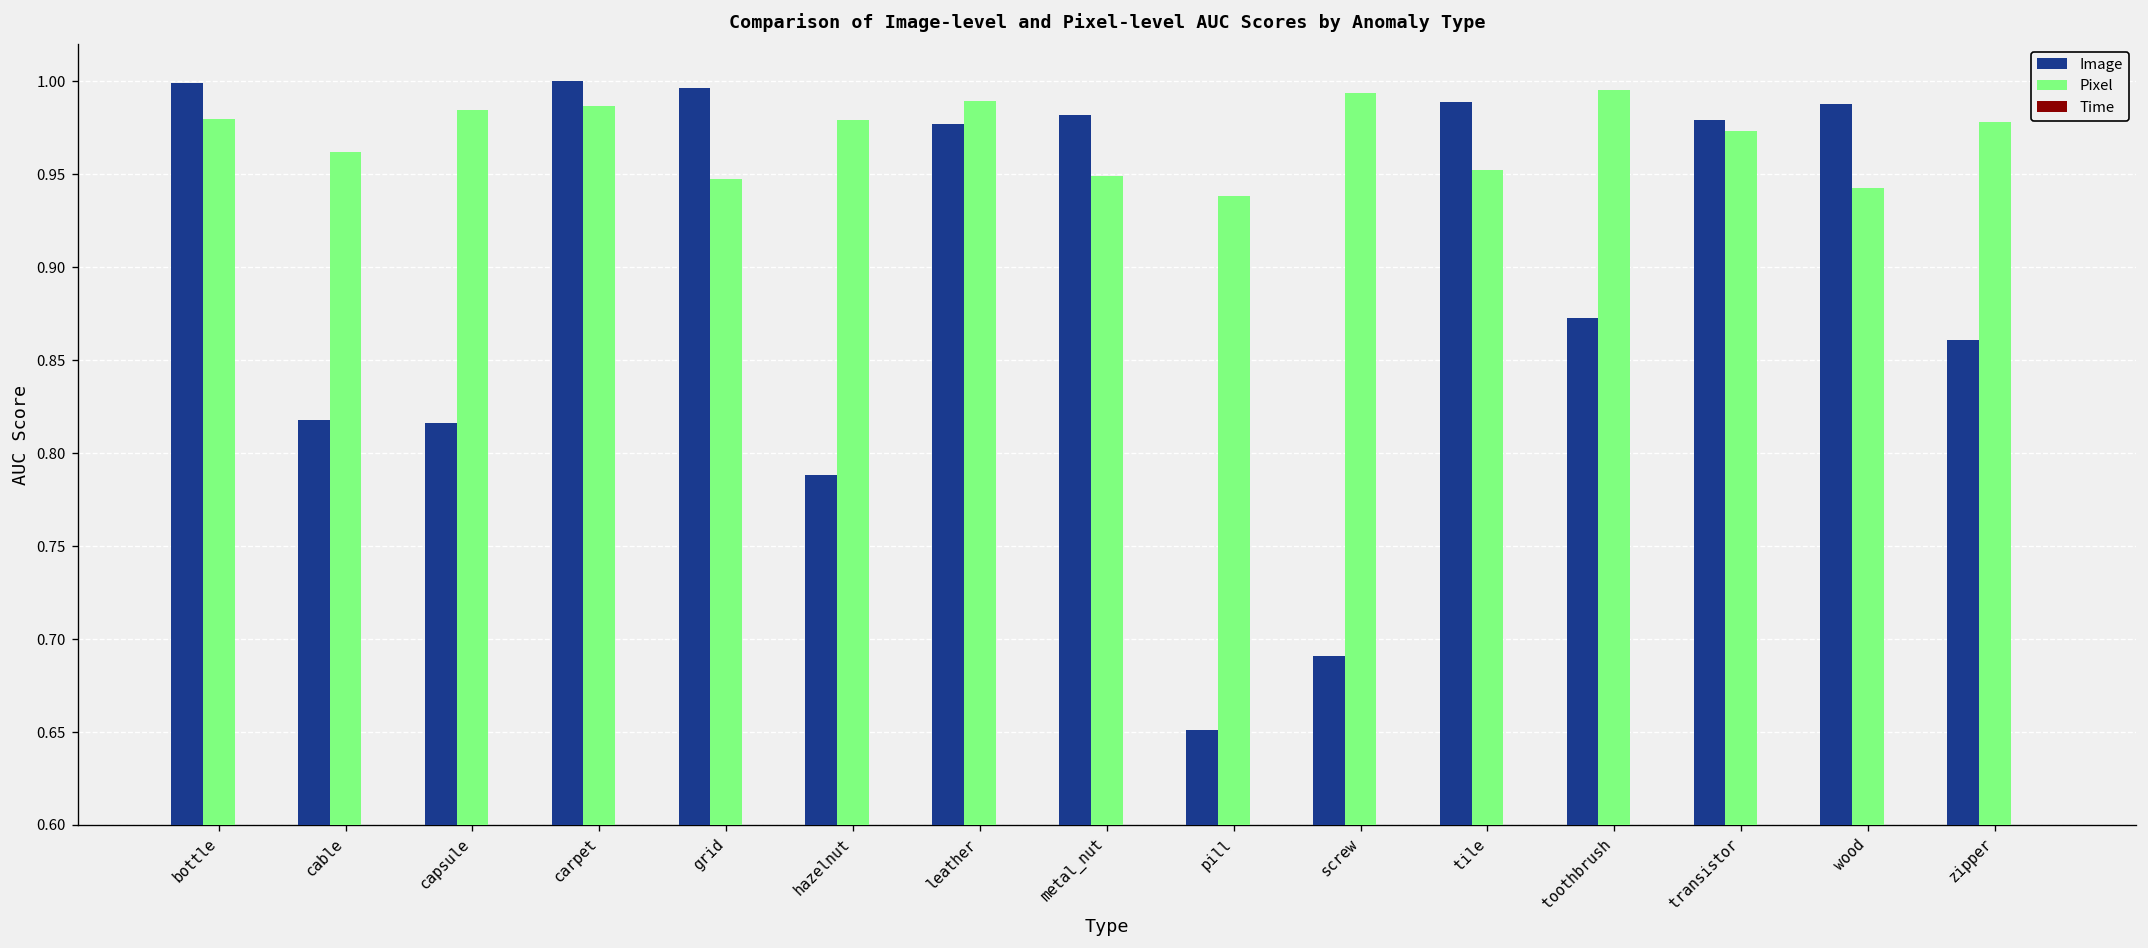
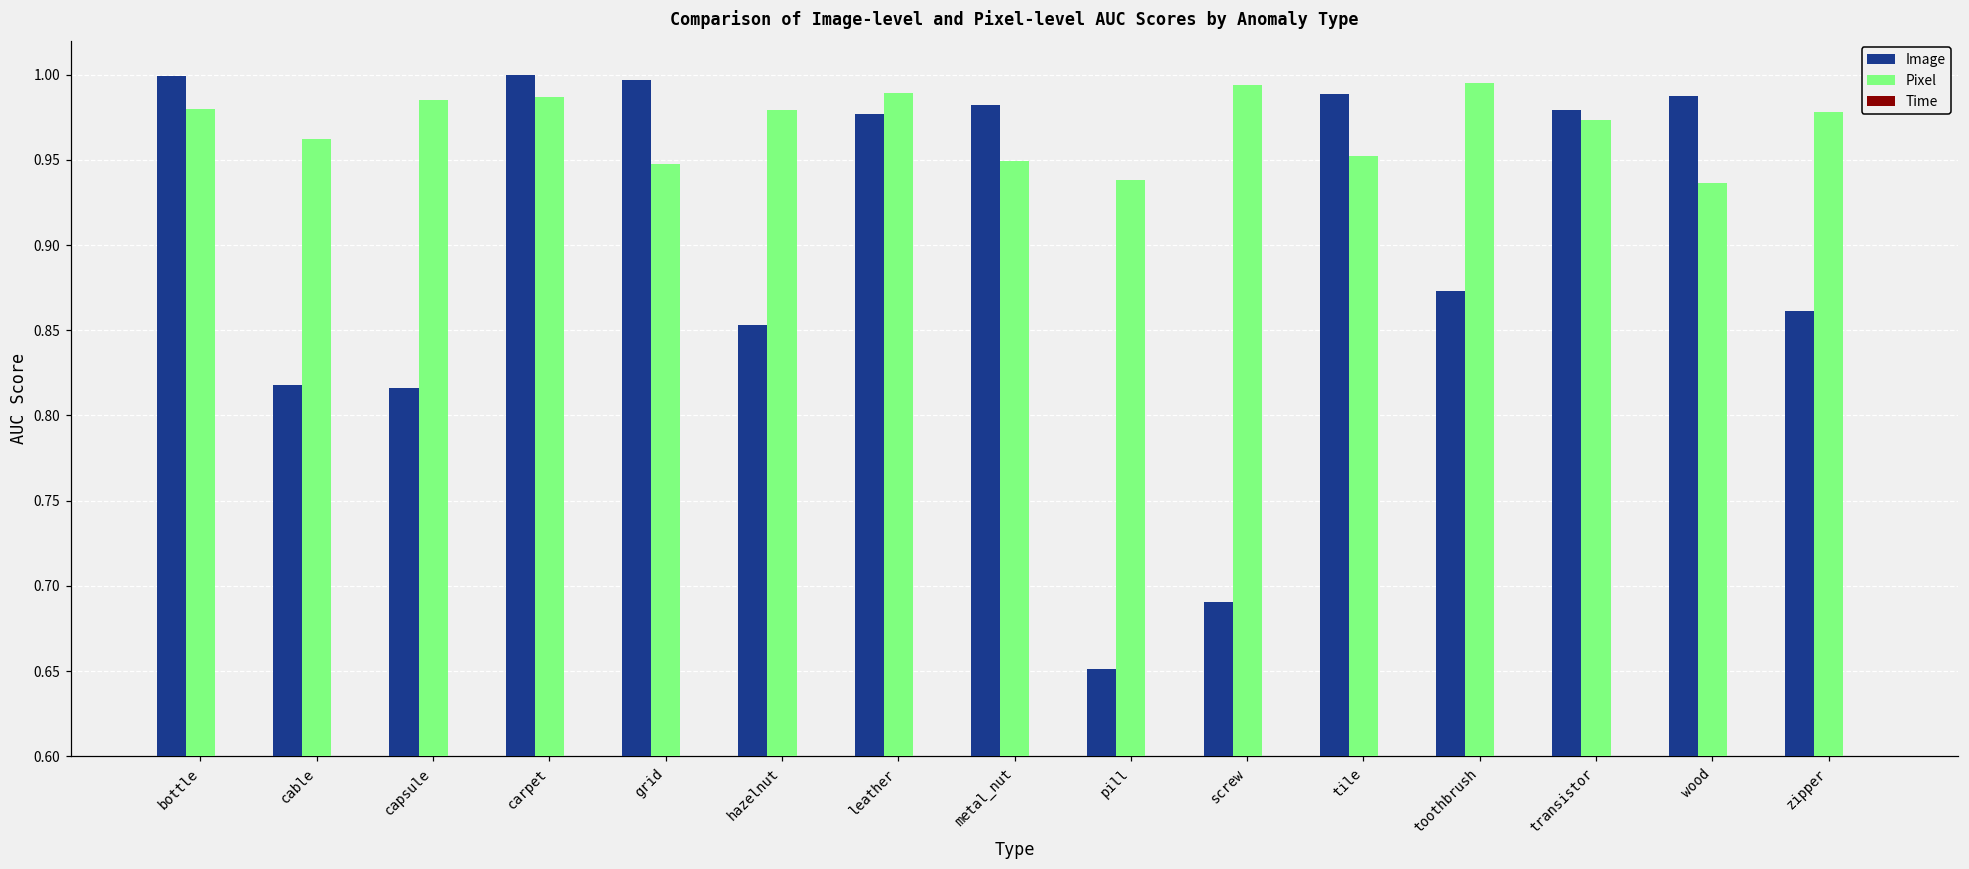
  {
    "Image": {
      "bottle": 0.999,
      "cable": 0.818,
      "capsule": 0.816,
      "carpet": 1.000,
      "grid": 0.997,
-     "hazelnut": 0.789,
+     "hazelnut": 0.853,
      "leather": 0.977,
      "metal_nut": 0.982,
      "pill": 0.651,
      "screw": 0.691,
      "tile": 0.989,
      "toothbrush": 0.873,
      "transistor": 0.979,
      "wood": 0.988,
      "zipper": 0.861
    },
    "Pixel": {
      "bottle": 0.980,
      "cable": 0.962,
      "capsule": 0.985,
      "carpet": 0.987,
      "grid": 0.948,
      "hazelnut": 0.979,
      "leather": 0.989,
      "metal_nut": 0.949,
      "pill": 0.938,
      "screw": 0.994,
      "tile": 0.953,
      "toothbrush": 0.995,
      "transistor": 0.973,
-     "wood": 0.943,
+     "wood": 0.937,
      "zipper": 0.978
    }
  }
